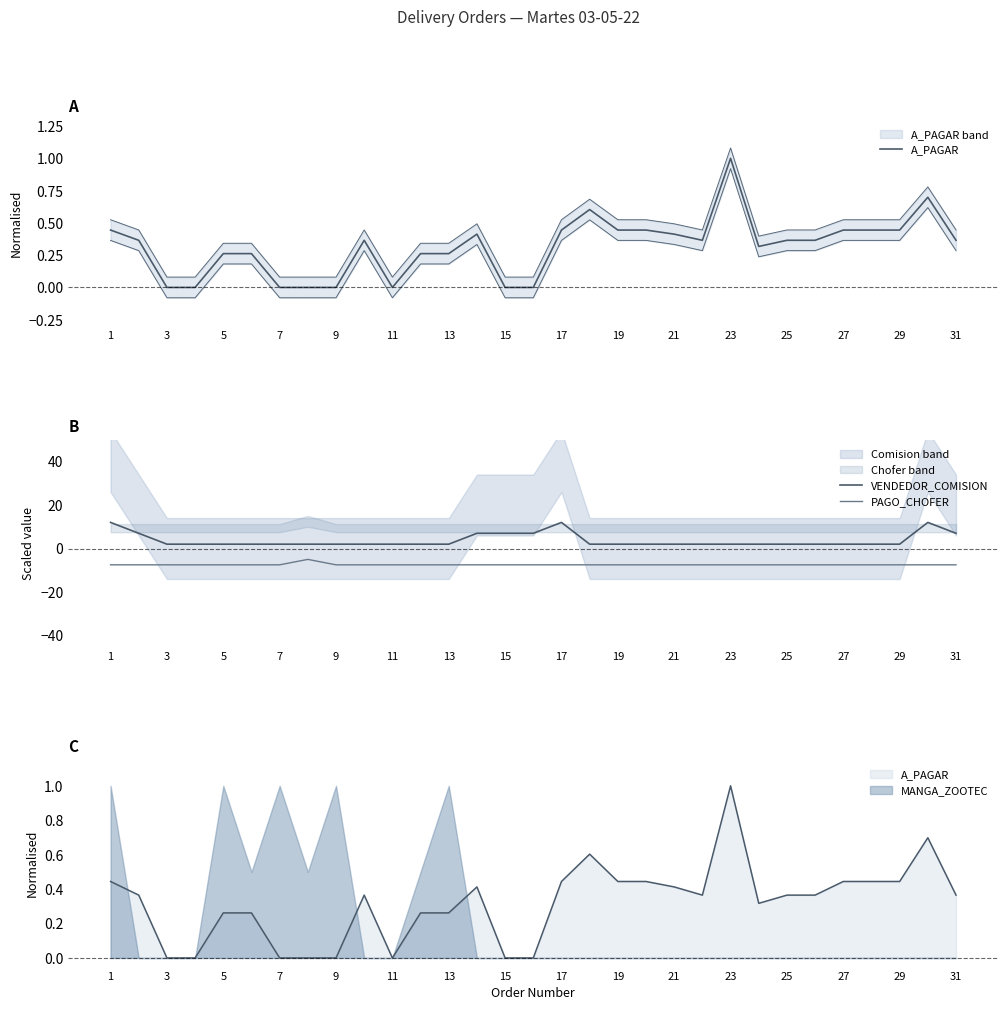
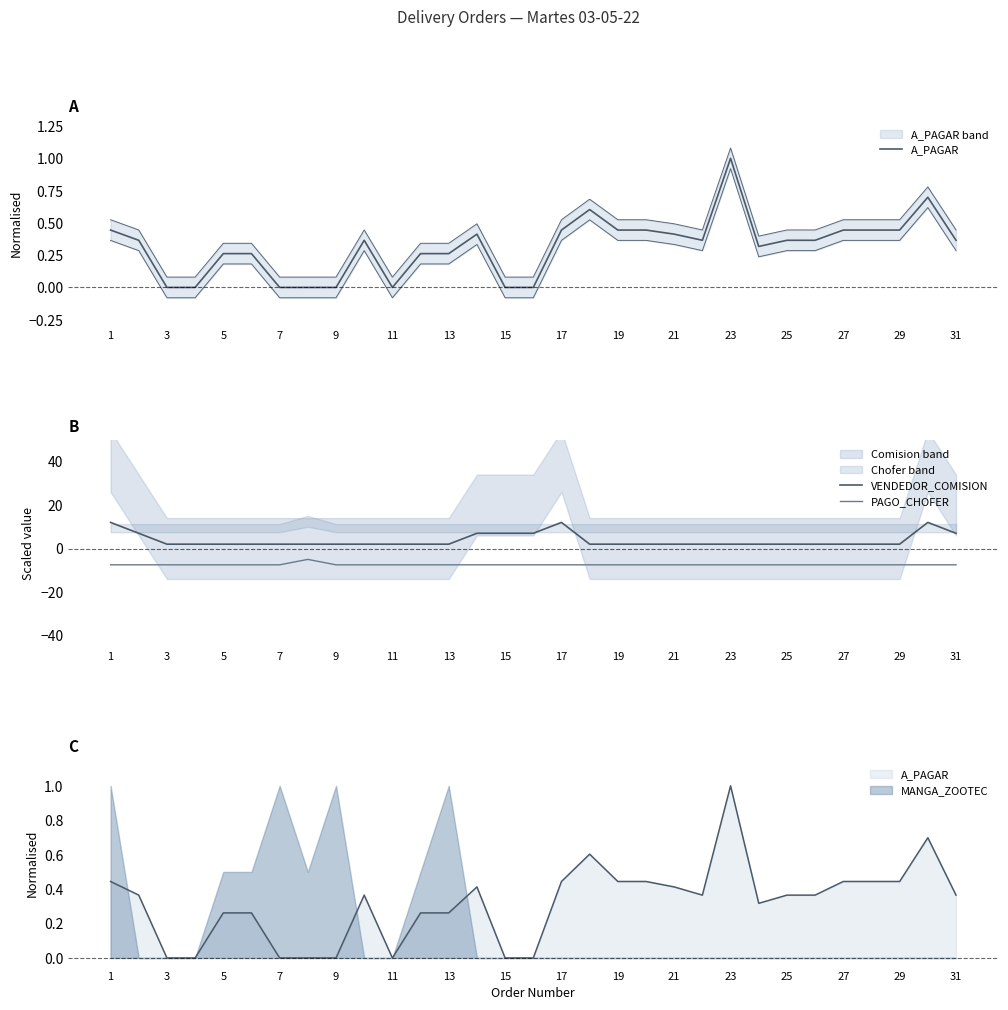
  {
    "A": {
      "A_PAGAR band": {
        "1": 0.52,
        "3": 0.08,
        "5": 0.34,
        "7": 0.08,
        "9": 0.08,
        "11": 0.08,
        "13": 0.34,
        "15": 0.08,
        "17": 0.52,
        "19": 0.52,
        "21": 0.49,
        "23": 1.08,
        "25": 0.45,
        "27": 0.52,
        "29": 0.52,
        "31": 0.45
      }
    },
    "C": {
      "A_PAGAR": {
        "1": 0.44,
        "5": 0.26,
        "7": 0.00,
        "9": 0.00,
        "13": 0.26,
        "17": 0.44,
        "19": 0.44,
        "21": 0.41,
        "23": 1.00,
        "25": 0.37,
        "27": 0.44,
        "29": 0.44,
        "31": 0.37
      },
      "MANGA_ZOOTEC": {
        "1": 1.00,
-       "5": 1.00,
+       "5": 0.50,
        "7": 1.00,
        "9": 1.00,
        "13": 1.00,
        "17": 0.00,
        "19": 0.00,
        "21": 0.00,
        "23": 0.00,
        "25": 0.00,
        "27": 0.00,
        "29": 0.00,
        "31": 0.00
      }
    }
  }
